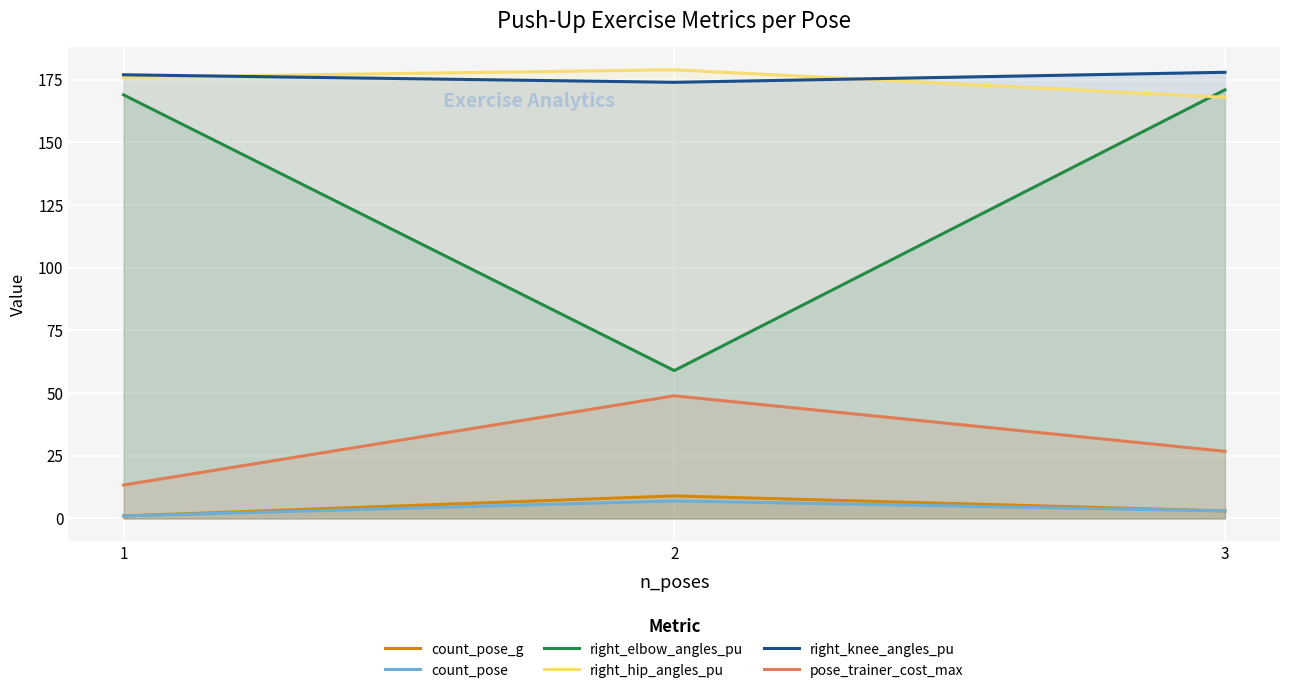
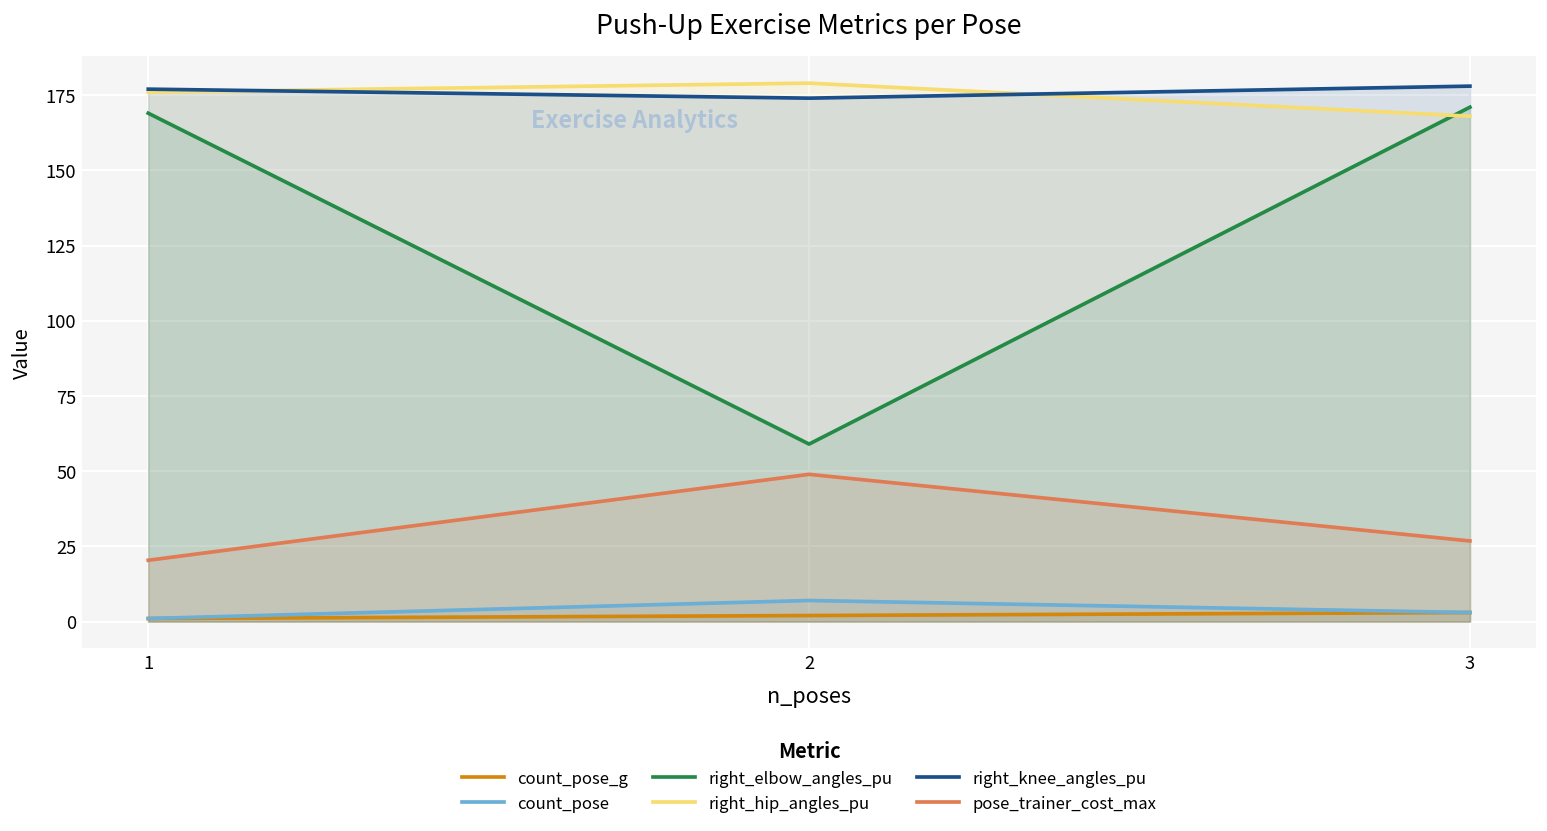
  {
    "count_pose_g": {
-     "2": 9
+     "2": 2
    },
    "count_pose": {
      "2": 7
    },
    "right_elbow_angles_pu": {
      "1": 169,
      "2": 59,
      "3": 171
    },
    "right_hip_angles_pu": {
      "2": 179,
      "3": 168
    },
    "right_knee_angles_pu": {
      "2": 174,
      "3": 178
    },
    "pose_trainer_cost_max": {
-     "1": 13,
+     "1": 20,
      "2": 49,
      "3": 27
    }
  }
